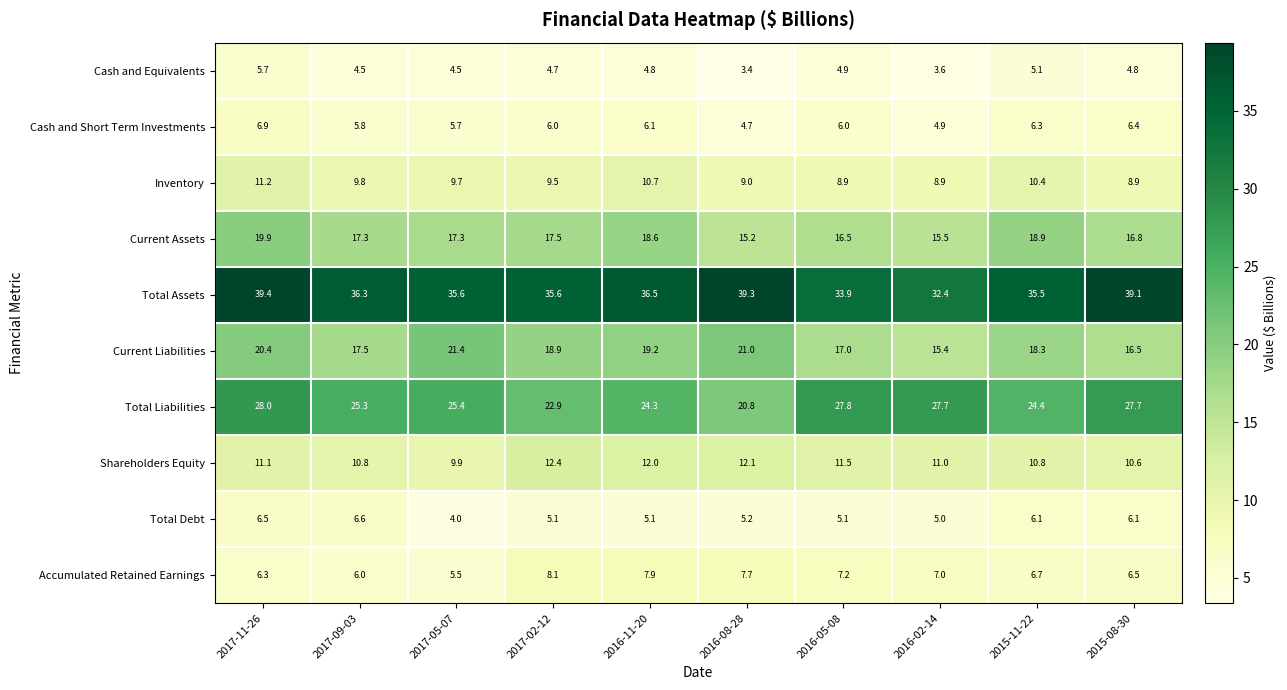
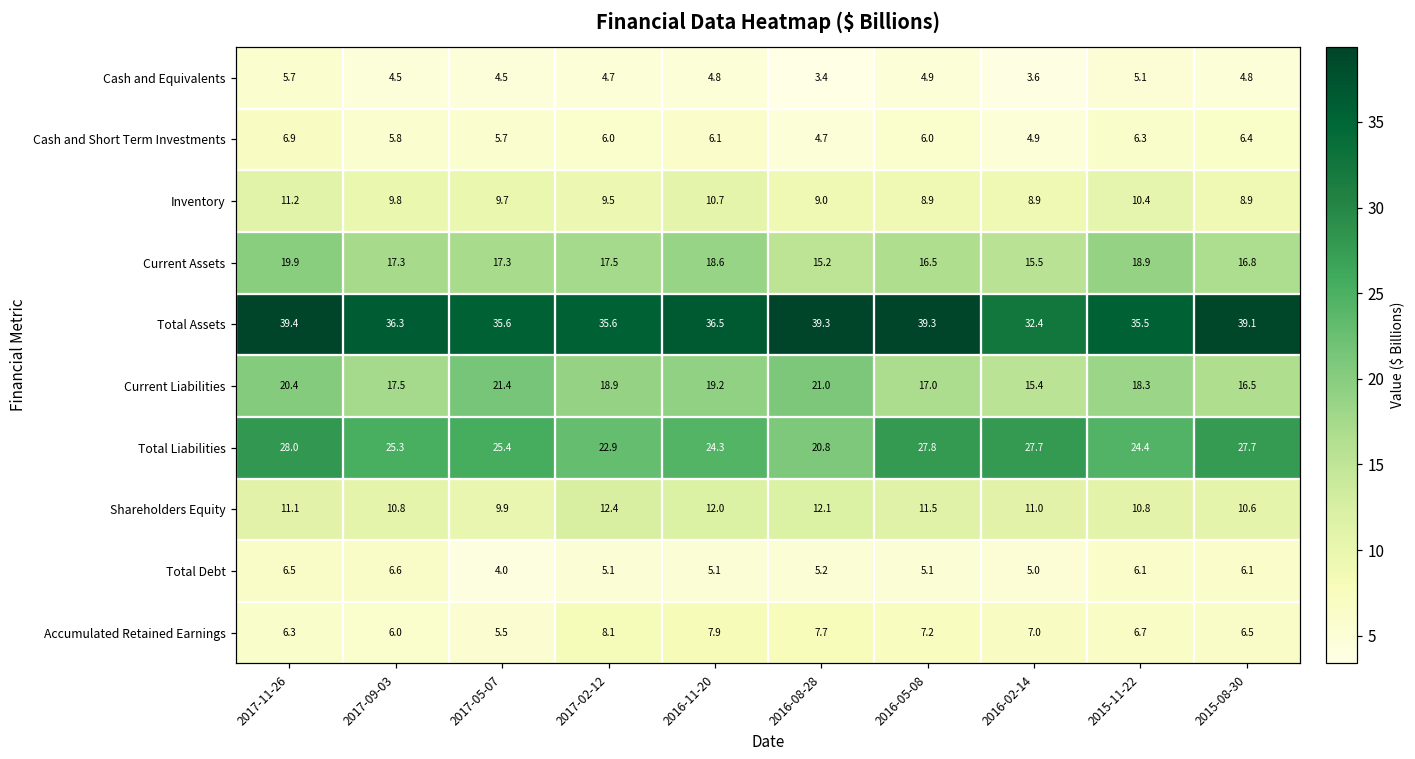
  {
    "Cash and Equivalents": {
      "2017-11-26": 5.7,
      "2017-09-03": 4.5,
      "2017-05-07": 4.5,
      "2017-02-12": 4.7,
      "2016-11-20": 4.8,
      "2016-08-28": 3.4,
      "2016-05-08": 4.9,
      "2016-02-14": 3.6,
      "2015-11-22": 5.1,
      "2015-08-30": 4.8
    },
    "Cash and Short Term Investments": {
      "2017-11-26": 6.9,
      "2017-09-03": 5.8,
      "2017-05-07": 5.7,
      "2017-02-12": 6.0,
      "2016-11-20": 6.1,
      "2016-08-28": 4.7,
      "2016-05-08": 6.0,
      "2016-02-14": 4.9,
      "2015-11-22": 6.3,
      "2015-08-30": 6.4
    },
    "Inventory": {
      "2017-11-26": 11.2,
      "2017-09-03": 9.8,
      "2017-05-07": 9.7,
      "2017-02-12": 9.5,
      "2016-11-20": 10.7,
      "2016-08-28": 9.0,
      "2016-05-08": 8.9,
      "2016-02-14": 8.9,
      "2015-11-22": 10.4,
      "2015-08-30": 8.9
    },
    "Current Assets": {
      "2017-11-26": 19.9,
      "2017-09-03": 17.3,
      "2017-05-07": 17.3,
      "2017-02-12": 17.5,
      "2016-11-20": 18.6,
      "2016-08-28": 15.2,
      "2016-05-08": 16.5,
      "2016-02-14": 15.5,
      "2015-11-22": 18.9,
      "2015-08-30": 16.8
    },
    "Total Assets": {
      "2017-11-26": 39.4,
      "2017-09-03": 36.3,
      "2017-05-07": 35.6,
      "2017-02-12": 35.6,
      "2016-11-20": 36.5,
      "2016-08-28": 39.3,
-     "2016-05-08": 33.9,
+     "2016-05-08": 39.3,
      "2016-02-14": 32.4,
      "2015-11-22": 35.5,
      "2015-08-30": 39.1
    },
    "Current Liabilities": {
      "2017-11-26": 20.4,
      "2017-09-03": 17.5,
      "2017-05-07": 21.4,
      "2017-02-12": 18.9,
      "2016-11-20": 19.2,
      "2016-08-28": 21.0,
      "2016-05-08": 17.0,
      "2016-02-14": 15.4,
      "2015-11-22": 18.3,
      "2015-08-30": 16.5
    },
    "Total Liabilities": {
      "2017-11-26": 28.0,
      "2017-09-03": 25.3,
      "2017-05-07": 25.4,
      "2017-02-12": 22.9,
      "2016-11-20": 24.3,
      "2016-08-28": 20.8,
      "2016-05-08": 27.8,
      "2016-02-14": 27.7,
      "2015-11-22": 24.4,
      "2015-08-30": 27.7
    },
    "Shareholders Equity": {
      "2017-11-26": 11.1,
      "2017-09-03": 10.8,
      "2017-05-07": 9.9,
      "2017-02-12": 12.4,
      "2016-11-20": 12.0,
      "2016-08-28": 12.1,
      "2016-05-08": 11.5,
      "2016-02-14": 11.0,
      "2015-11-22": 10.8,
      "2015-08-30": 10.6
    },
    "Total Debt": {
      "2017-11-26": 6.5,
      "2017-09-03": 6.6,
      "2017-05-07": 4.0,
      "2017-02-12": 5.1,
      "2016-11-20": 5.1,
      "2016-08-28": 5.2,
      "2016-05-08": 5.1,
      "2016-02-14": 5.0,
      "2015-11-22": 6.1,
      "2015-08-30": 6.1
    },
    "Accumulated Retained Earnings": {
      "2017-11-26": 6.3,
      "2017-09-03": 6.0,
      "2017-05-07": 5.5,
      "2017-02-12": 8.1,
      "2016-11-20": 7.9,
      "2016-08-28": 7.7,
      "2016-05-08": 7.2,
      "2016-02-14": 7.0,
      "2015-11-22": 6.7,
      "2015-08-30": 6.5
    }
  }
